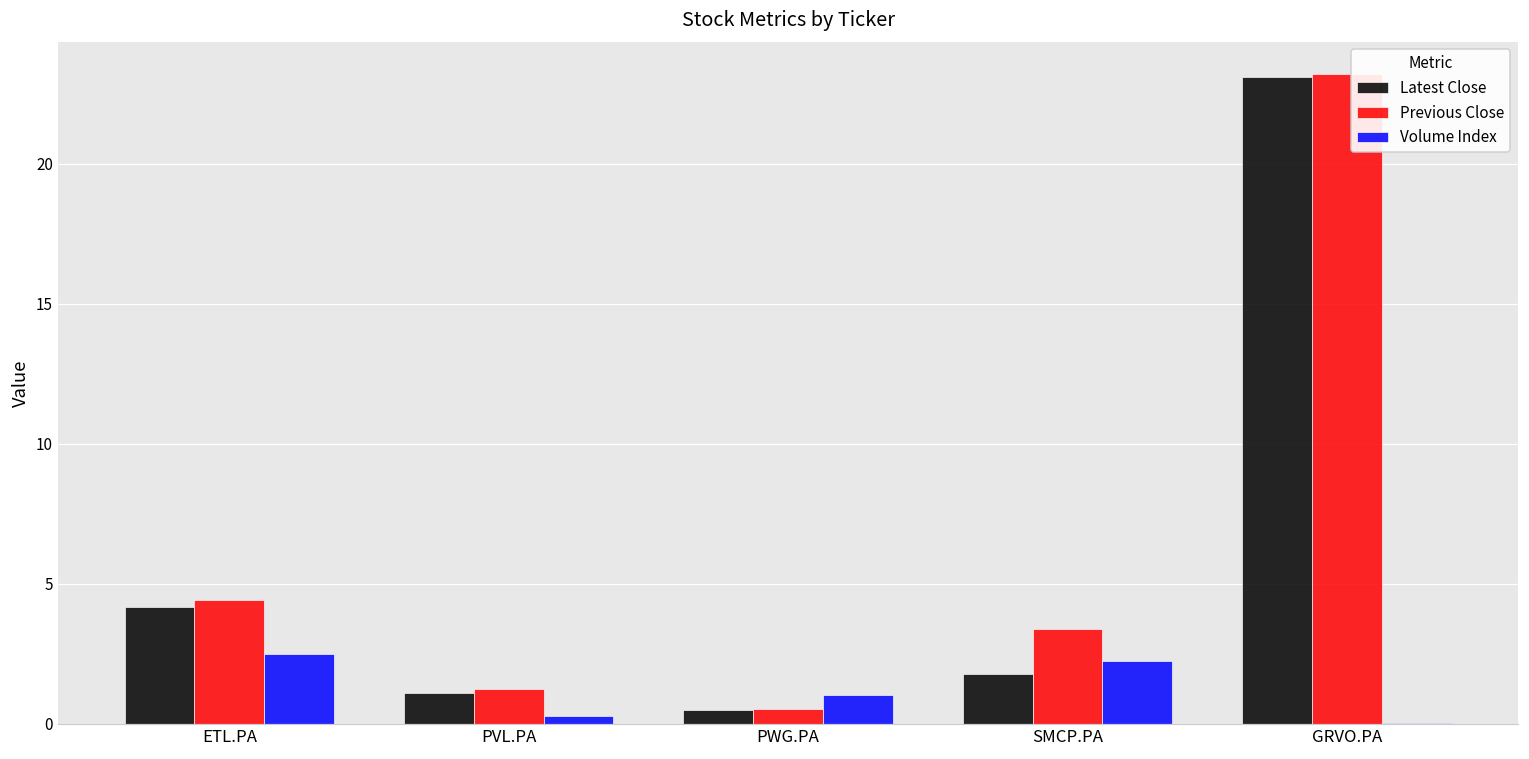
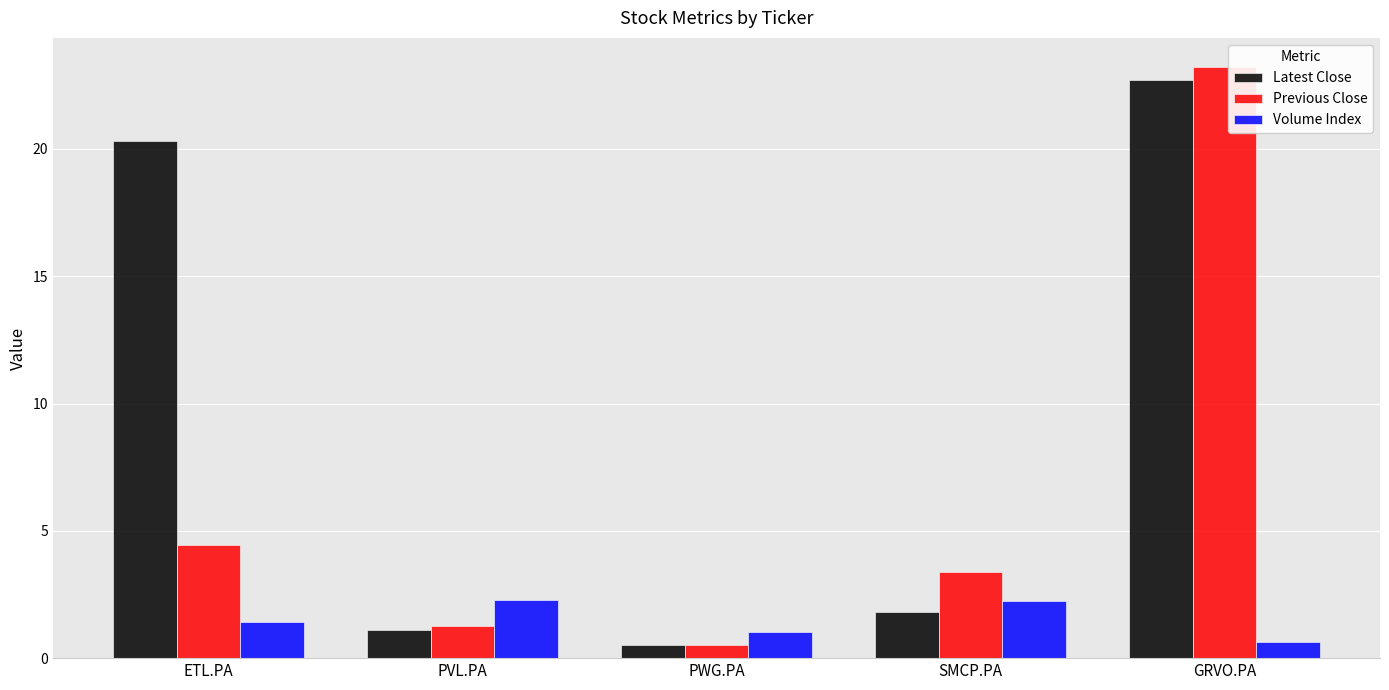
  {
    "Latest Close": {
-     "ETL.PA": 4.2,
+     "ETL.PA": 20.3,
      "PVL.PA": 1.1,
      "PWG.PA": 0.5,
      "SMCP.PA": 1.8,
-     "GRVO.PA": 23.1
+     "GRVO.PA": 22.7
    },
    "Previous Close": {
      "ETL.PA": 4.4,
      "PVL.PA": 1.3,
      "PWG.PA": 0.5,
      "SMCP.PA": 3.4,
      "GRVO.PA": 23.2
    },
    "Volume Index": {
-     "ETL.PA": 2.5,
-     "PVL.PA": 0.3,
+     "ETL.PA": 1.4,
+     "PVL.PA": 2.3,
      "PWG.PA": 1.0,
      "SMCP.PA": 2.3,
-     "GRVO.PA": 0.0
+     "GRVO.PA": 0.6
    }
  }
